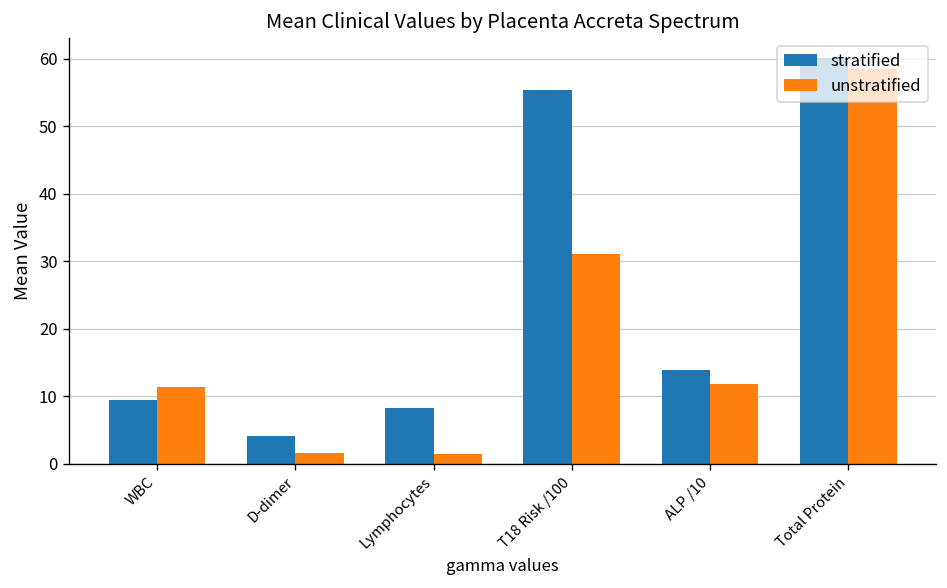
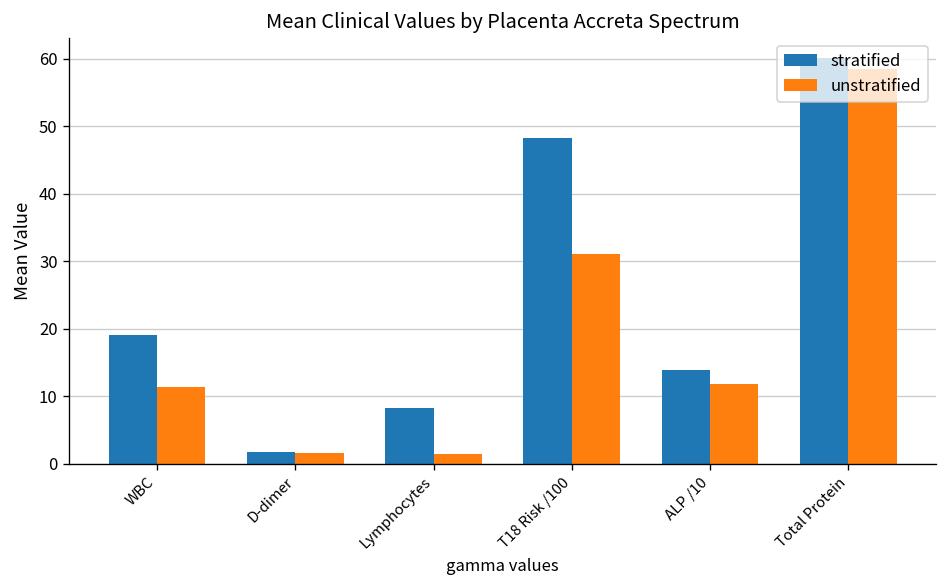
  {
    "stratified": {
-     "WBC": 9,
-     "D-dimer": 4,
+     "WBC": 19,
+     "D-dimer": 2,
      "Lymphocytes": 8,
-     "T18 Risk /100": 55,
+     "T18 Risk /100": 48,
      "ALP /10": 14
    },
    "unstratified": {
      "WBC": 11,
      "D-dimer": 2,
      "Lymphocytes": 1,
      "T18 Risk /100": 31,
      "ALP /10": 12
    }
  }
